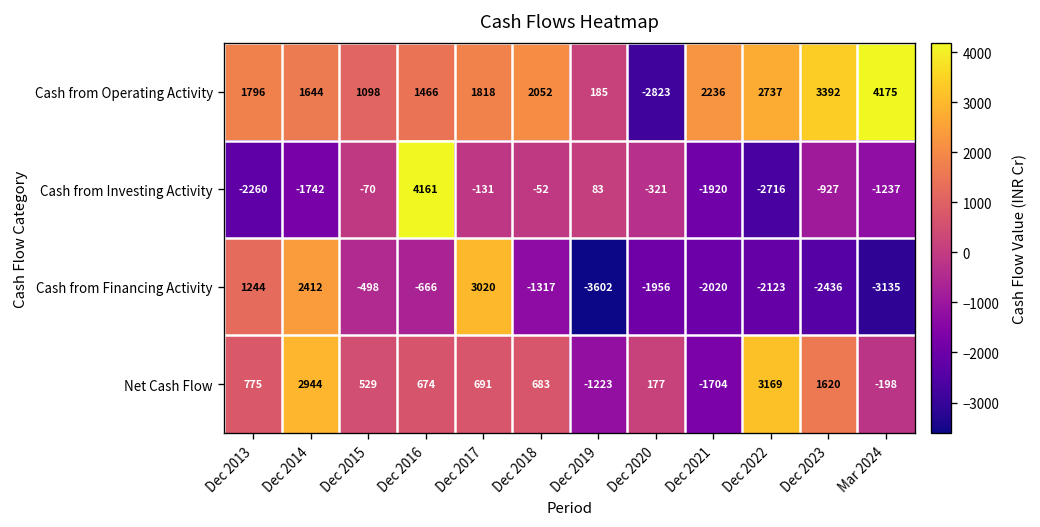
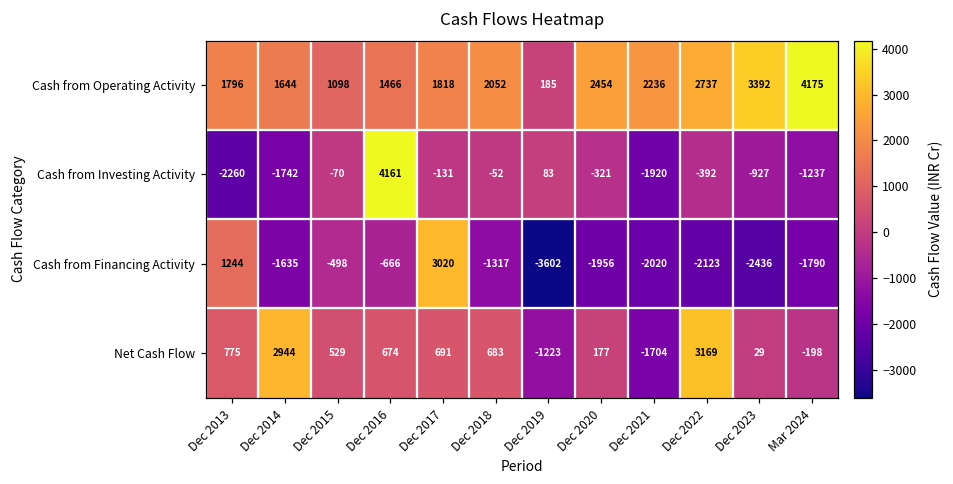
  {
    "Cash from Operating Activity": {
      "Dec 2013": 1796,
      "Dec 2014": 1644,
      "Dec 2015": 1098,
      "Dec 2016": 1466,
      "Dec 2017": 1818,
      "Dec 2018": 2052,
      "Dec 2019": 185,
-     "Dec 2020": -2823,
+     "Dec 2020": 2454,
      "Dec 2021": 2236,
      "Dec 2022": 2737,
      "Dec 2023": 3392,
      "Mar 2024": 4175
    },
    "Cash from Investing Activity": {
      "Dec 2013": -2260,
      "Dec 2014": -1742,
      "Dec 2015": -70,
      "Dec 2016": 4161,
      "Dec 2017": -131,
      "Dec 2018": -52,
      "Dec 2019": 83,
      "Dec 2020": -321,
      "Dec 2021": -1920,
-     "Dec 2022": -2716,
+     "Dec 2022": -392,
      "Dec 2023": -927,
      "Mar 2024": -1237
    },
    "Cash from Financing Activity": {
      "Dec 2013": 1244,
-     "Dec 2014": 2412,
+     "Dec 2014": -1635,
      "Dec 2015": -498,
      "Dec 2016": -666,
      "Dec 2017": 3020,
      "Dec 2018": -1317,
      "Dec 2019": -3602,
      "Dec 2020": -1956,
      "Dec 2021": -2020,
      "Dec 2022": -2123,
      "Dec 2023": -2436,
-     "Mar 2024": -3135
+     "Mar 2024": -1790
    },
    "Net Cash Flow": {
      "Dec 2013": 775,
      "Dec 2014": 2944,
      "Dec 2015": 529,
      "Dec 2016": 674,
      "Dec 2017": 691,
      "Dec 2018": 683,
      "Dec 2019": -1223,
      "Dec 2020": 177,
      "Dec 2021": -1704,
      "Dec 2022": 3169,
-     "Dec 2023": 1620,
+     "Dec 2023": 29,
      "Mar 2024": -198
    }
  }
